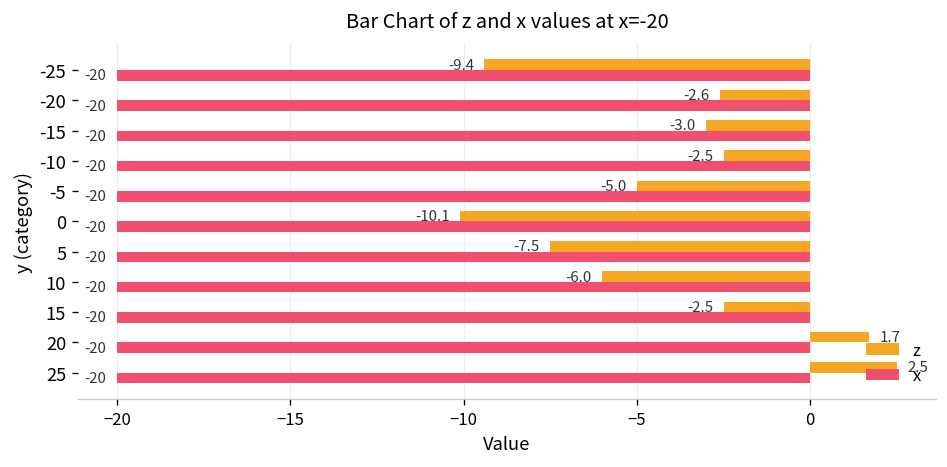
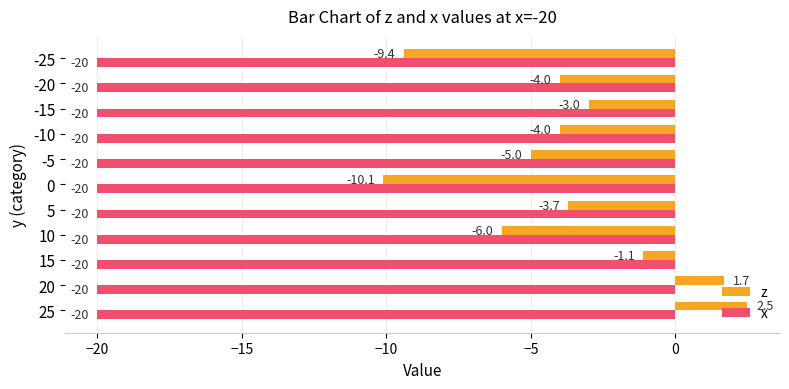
  {
    "z": {
      "-25": -9.4,
-     "-20": -2.6,
+     "-20": -4.0,
      "-15": -3.0,
-     "-10": -2.5,
+     "-10": -4.0,
      "-5": -5.0,
      "0": -10.1,
-     "5": -7.5,
+     "5": -3.7,
      "10": -6.0,
-     "15": -2.5,
+     "15": -1.1,
      "20": 1.7,
      "25": 2.5
    },
    "x": {
      "-25": -20,
      "-20": -20,
      "-15": -20,
      "-10": -20,
      "-5": -20,
      "0": -20,
      "5": -20,
      "10": -20,
      "15": -20,
      "20": -20,
      "25": -20
    }
  }
